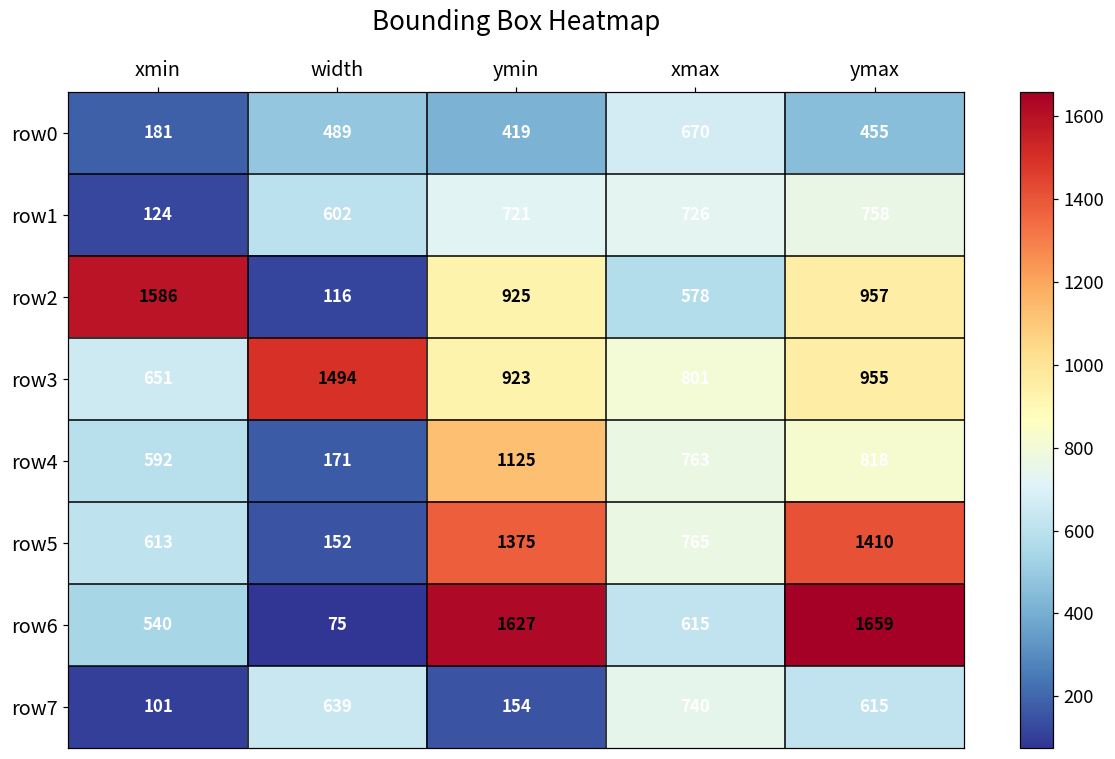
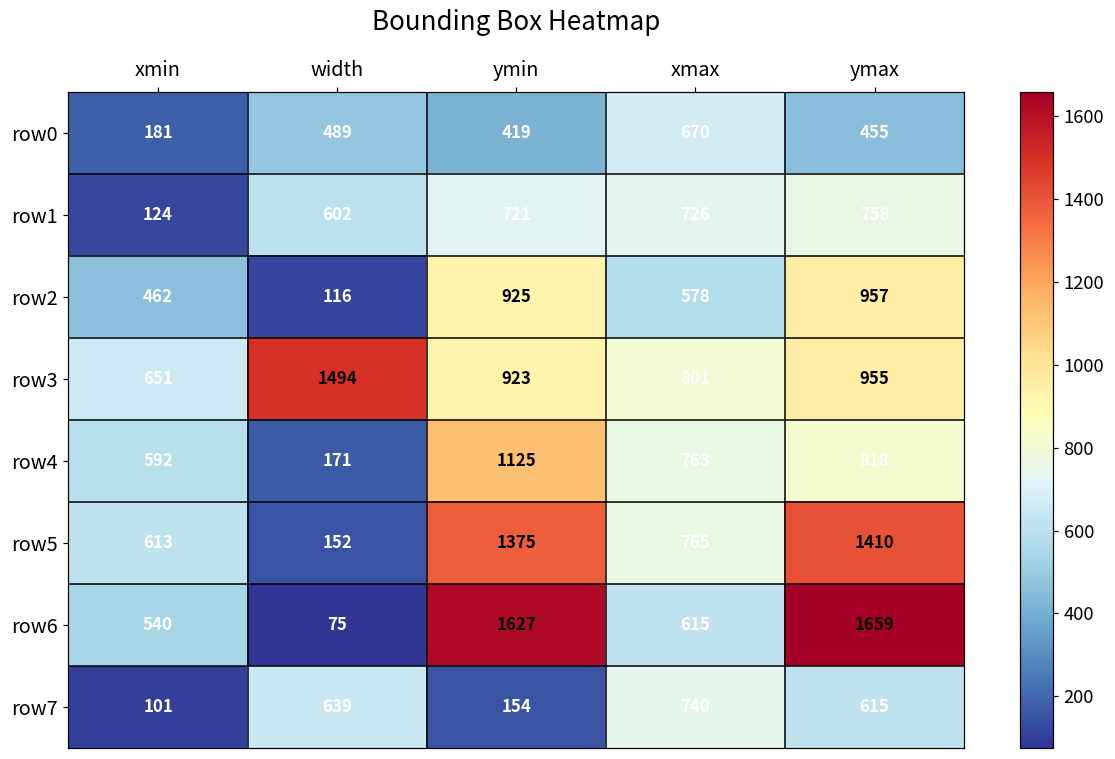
  {
    "row0": {
      "xmin": 181,
      "width": 489,
      "ymin": 419,
      "ymax": 455
    },
    "row1": {
      "xmin": 124,
      "width": 602
    },
    "row2": {
-     "xmin": 1586,
+     "xmin": 462,
      "width": 116,
      "ymin": 925,
      "xmax": 578,
      "ymax": 957
    },
    "row3": {
      "xmin": 651,
      "width": 1494,
      "ymin": 923,
      "ymax": 955
    },
    "row4": {
      "xmin": 592,
      "width": 171,
      "ymin": 1125,
      "ymax": 818
    },
    "row5": {
      "xmin": 613,
      "width": 152,
      "ymin": 1375,
      "ymax": 1410
    },
    "row6": {
      "xmin": 540,
      "width": 75,
      "ymin": 1627,
      "xmax": 615,
      "ymax": 1659
    },
    "row7": {
      "xmin": 101,
      "width": 639,
      "ymin": 154,
      "ymax": 615
    }
  }
